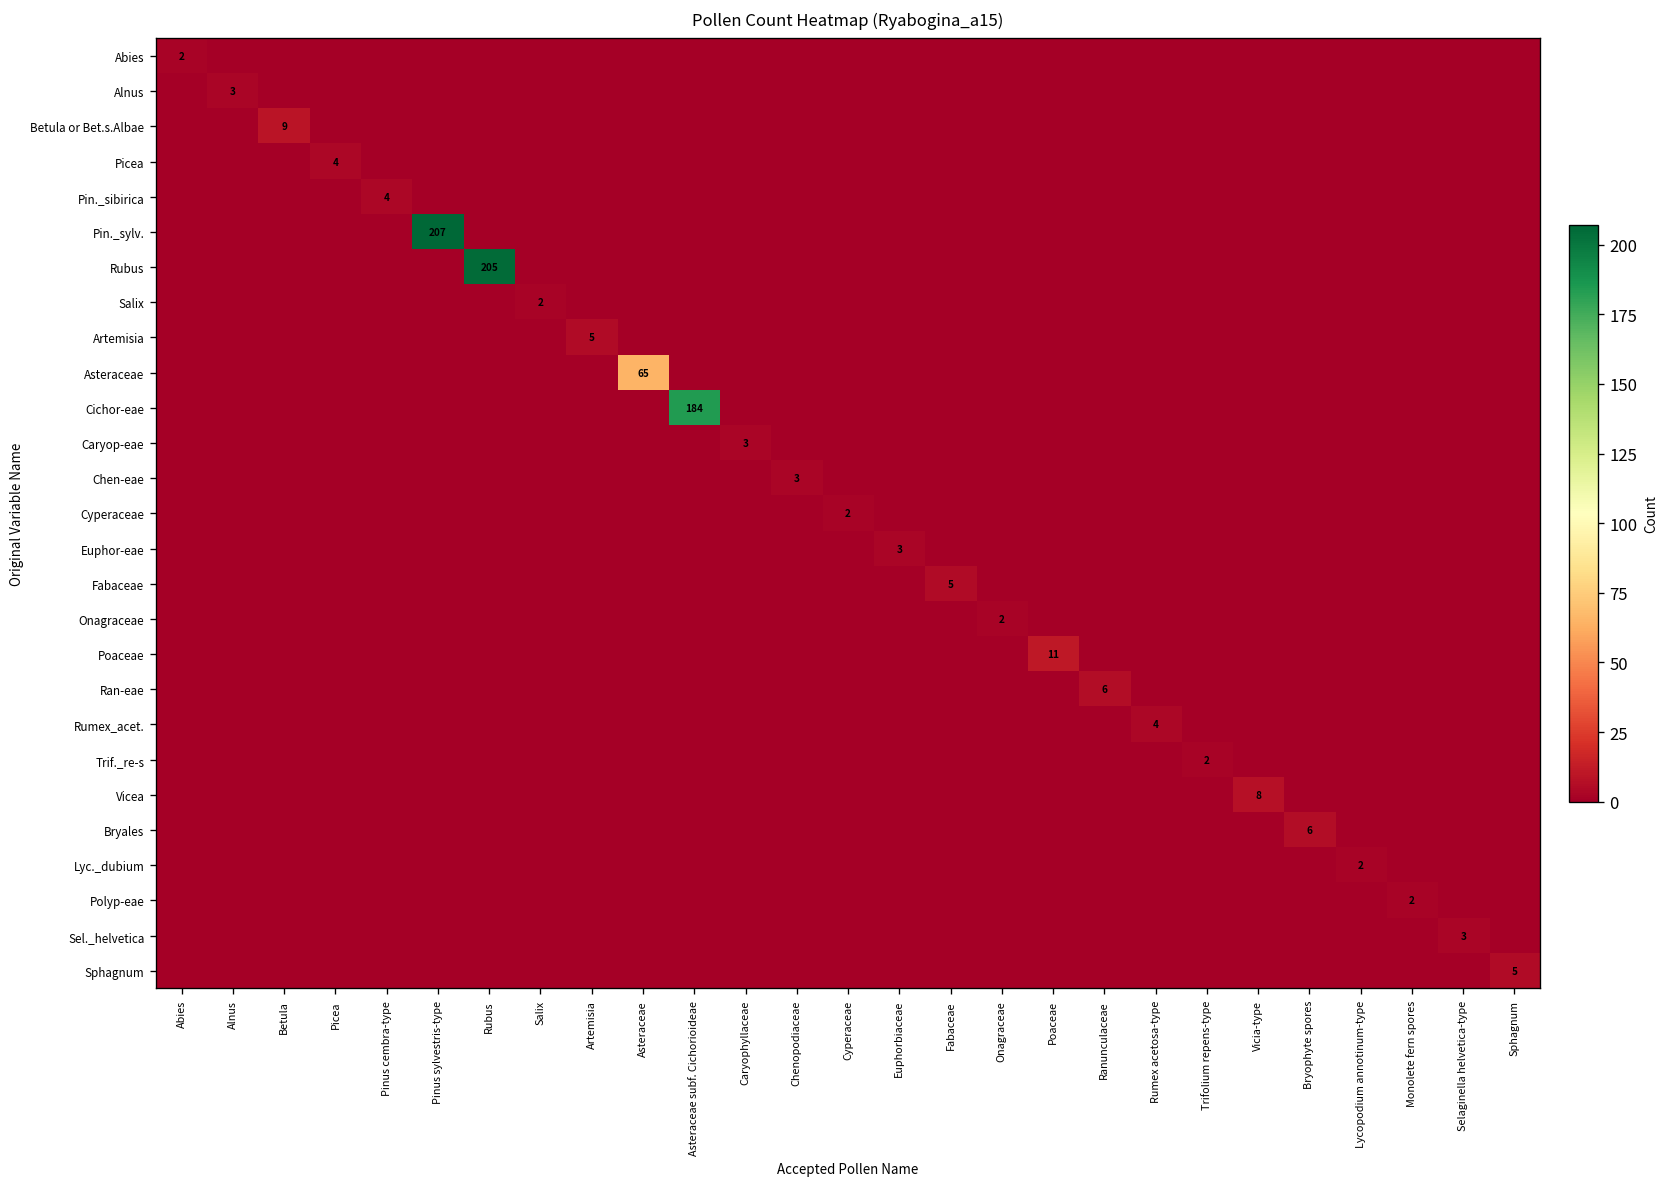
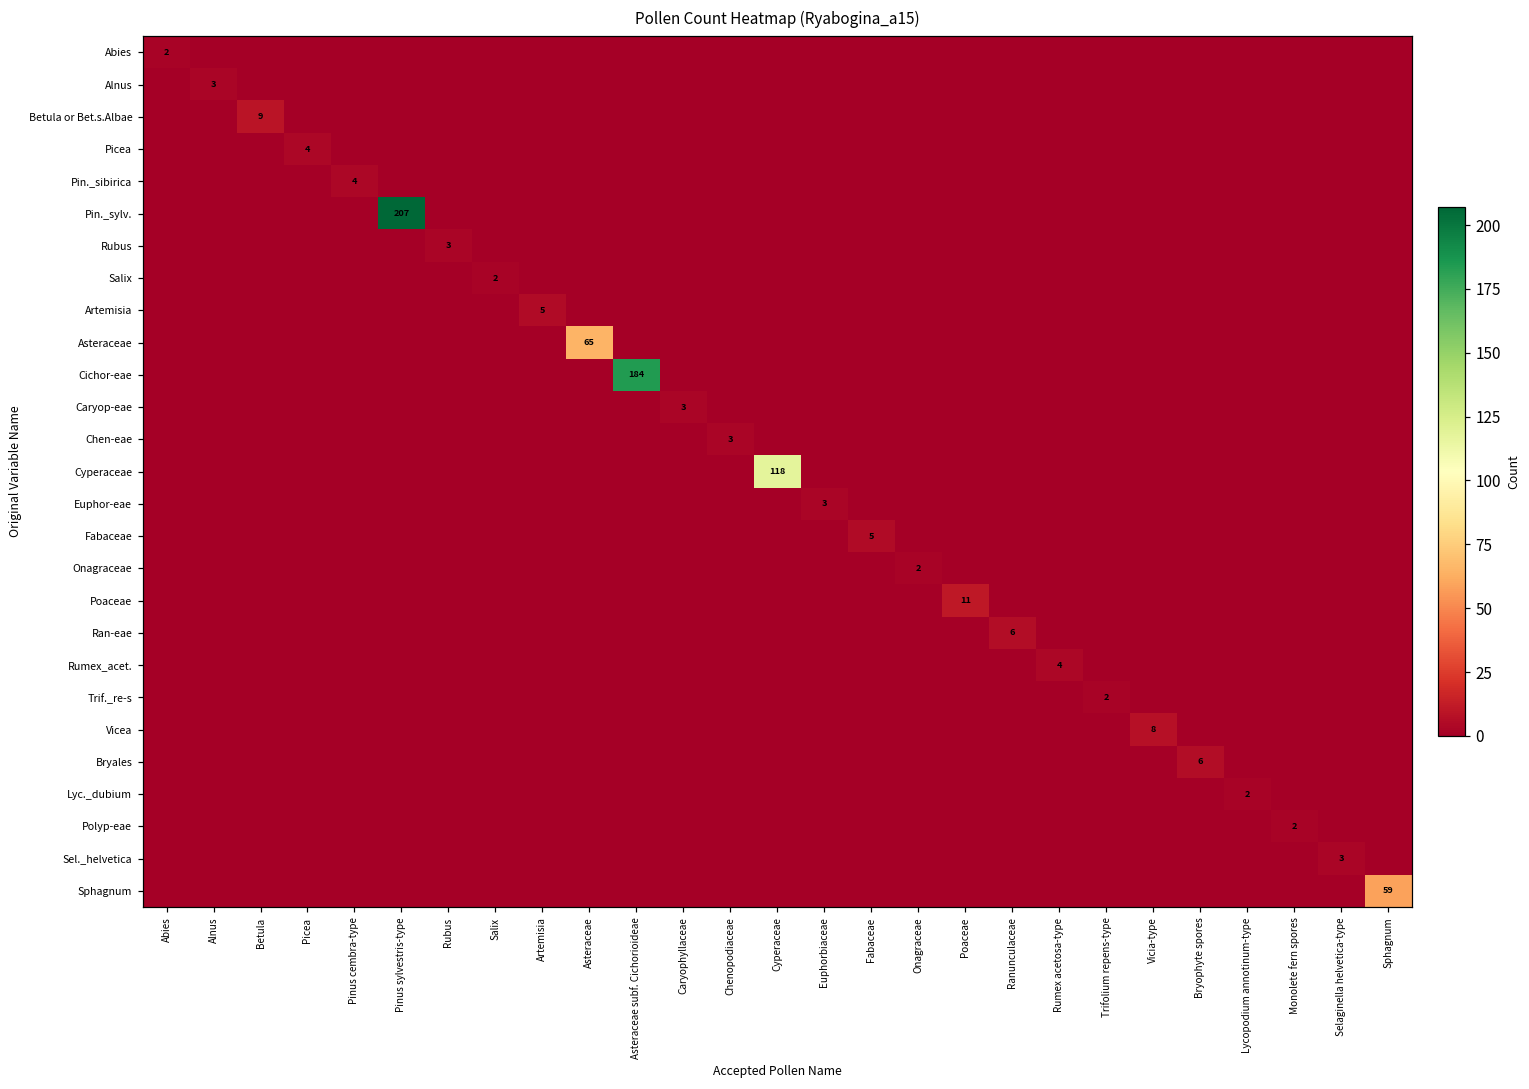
  {
    "Abies": {
      "Abies": 2
    },
    "Alnus": {
      "Alnus": 3
    },
    "Betula or Bet.s.Albae": {
      "Betula": 9
    },
    "Picea": {
      "Picea": 4
    },
    "Pin._sibirica": {
      "Pinus cembra-type": 4
    },
    "Pin._sylv.": {
      "Pinus sylvestris-type": 207
    },
    "Rubus": {
-     "Rubus": 205
+     "Rubus": 3
    },
    "Salix": {
      "Salix": 2
    },
    "Artemisia": {
      "Artemisia": 5
    },
    "Asteraceae": {
      "Asteraceae": 65
    },
    "Cichor-eae": {
      "Asteraceae subf. Cichorioideae": 184
    },
    "Caryop-eae": {
      "Caryophyllaceae": 3
    },
    "Chen-eae": {
      "Chenopodiaceae": 3
    },
    "Cyperaceae": {
-     "Cyperaceae": 2
+     "Cyperaceae": 118
    },
    "Euphor-eae": {
      "Euphorbiaceae": 3
    },
    "Fabaceae": {
      "Fabaceae": 5
    },
    "Onagraceae": {
      "Onagraceae": 2
    },
    "Poaceae": {
      "Poaceae": 11
    },
    "Ran-eae": {
      "Ranunculaceae": 6
    },
    "Rumex_acet.": {
      "Rumex acetosa-type": 4
    },
    "Trif._re-s": {
      "Trifolium repens-type": 2
    },
    "Vicea": {
      "Vicia-type": 8
    },
    "Bryales": {
      "Bryophyte spores": 6
    },
    "Lyc._dubium": {
      "Lycopodium annotinum-type": 2
    },
    "Polyp-eae": {
      "Monolete fern spores": 2
    },
    "Sel._helvetica": {
      "Selaginella helvetica-type": 3
    },
    "Sphagnum": {
-     "Sphagnum": 5
+     "Sphagnum": 59
    }
  }
